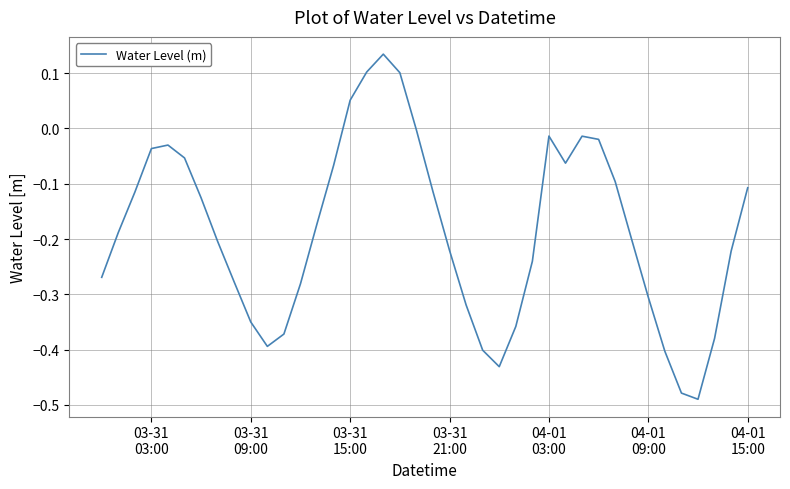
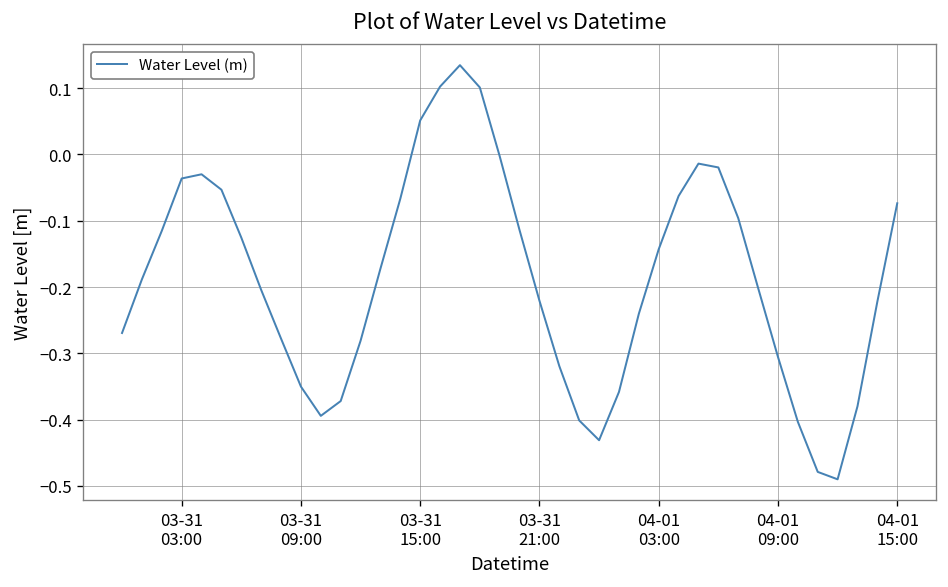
  {
    "03-31 03:00": -0.04,
    "03-31 09:00": -0.35,
    "03-31 15:00": 0.05,
    "03-31 21:00": -0.22,
-   "04-01 03:00": -0.01,
+   "04-01 03:00": -0.14,
    "04-01 09:00": -0.31,
-   "04-01 15:00": -0.11
+   "04-01 15:00": -0.07
  }
